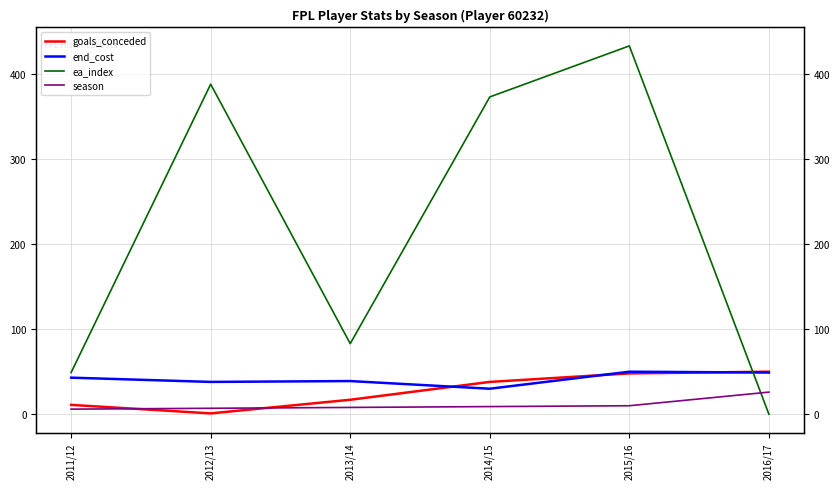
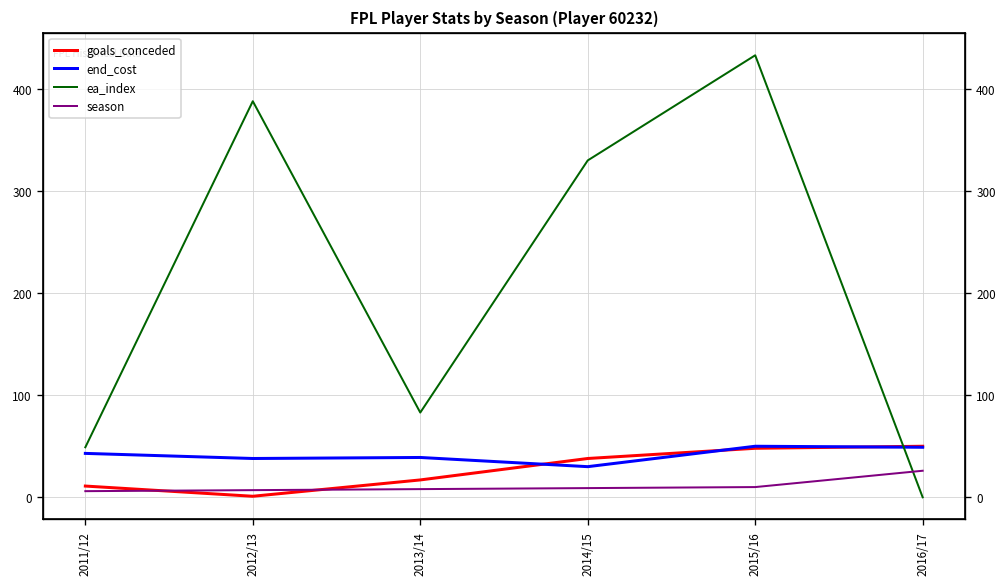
  {
    "goals_conceded": {
      "2011/12": 10,
      "2012/13": 0,
      "2013/14": 20,
      "2014/15": 40
    },
    "end_cost": {
      "2011/12": 40,
      "2012/13": 40,
      "2013/14": 40,
      "2014/15": 30
    },
    "ea_index": {
      "2011/12": 50,
      "2012/13": 390,
      "2013/14": 80,
-     "2014/15": 370,
+     "2014/15": 330,
      "2015/16": 430,
      "2016/17": 0
    },
    "season": {
      "2011/12": 10,
      "2012/13": 10,
      "2013/14": 10,
      "2014/15": 10,
      "2015/16": 10,
      "2016/17": 30
    }
  }
